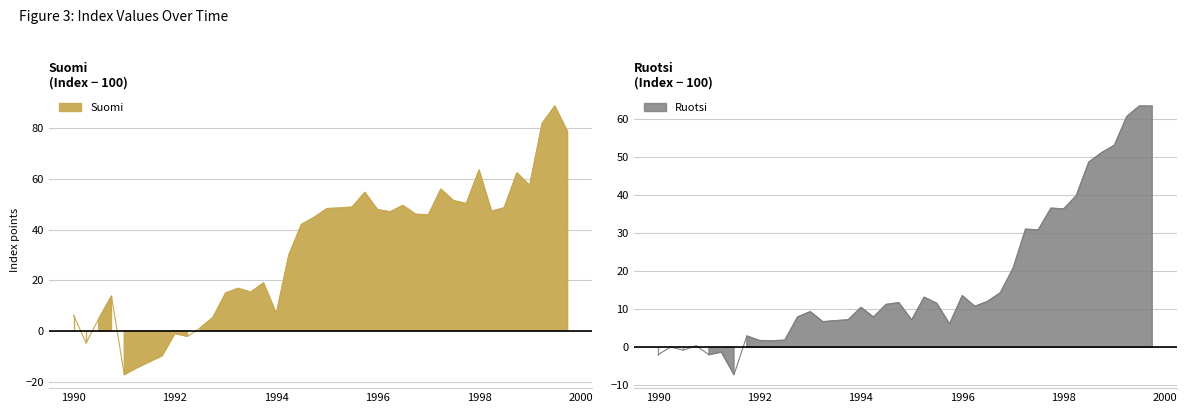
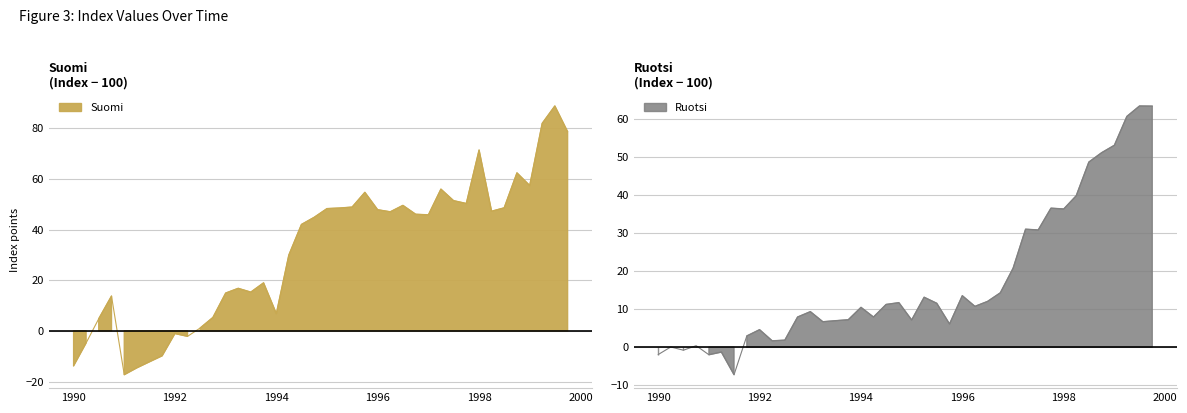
  {
    "Suomi (Index − 100)": {
-     "1990": 6,
+     "1990": -14,
      "1992": -1,
      "1994": 7,
      "1996": 48,
-     "1998": 64
+     "1998": 71
    },
    "Ruotsi (Index − 100)": {
      "1990": -2,
-     "1992": 2,
+     "1992": 5,
      "1994": 11,
      "1996": 14,
      "1998": 36
    }
  }
